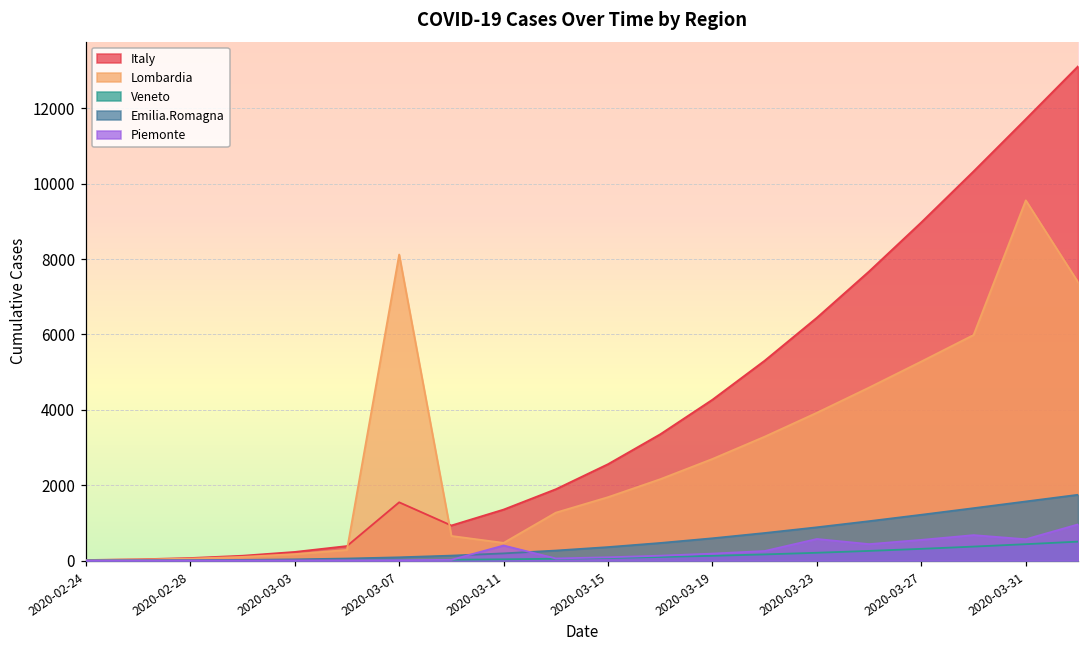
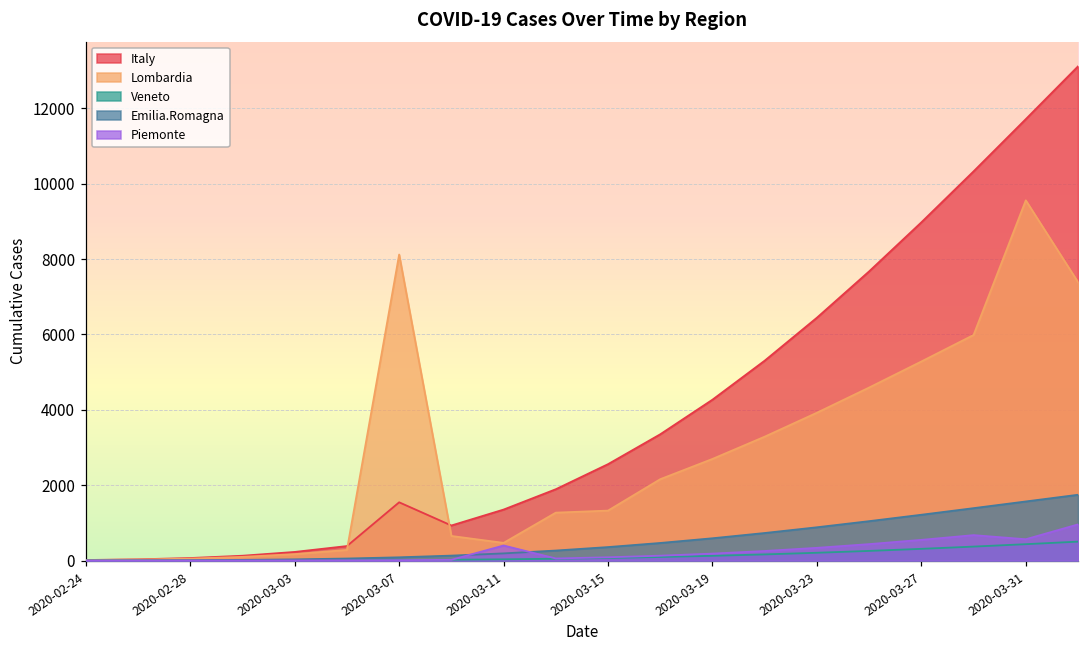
  {
    "Italy": {
      "2020-03-07": 1500,
      "2020-03-11": 1400,
      "2020-03-15": 2600,
      "2020-03-19": 4300,
      "2020-03-23": 6400,
      "2020-03-27": 9000,
      "2020-03-31": 11700
    },
    "Lombardia": {
      "2020-03-07": 8100,
-     "2020-03-15": 1700,
+     "2020-03-15": 1300,
      "2020-03-19": 2700,
      "2020-03-23": 3900,
      "2020-03-27": 5300,
      "2020-03-31": 9600
    },
    "Piemonte": {
-     "2020-03-23": 600,
+     "2020-03-23": 300,
      "2020-03-27": 500,
      "2020-03-31": 600
    }
  }
